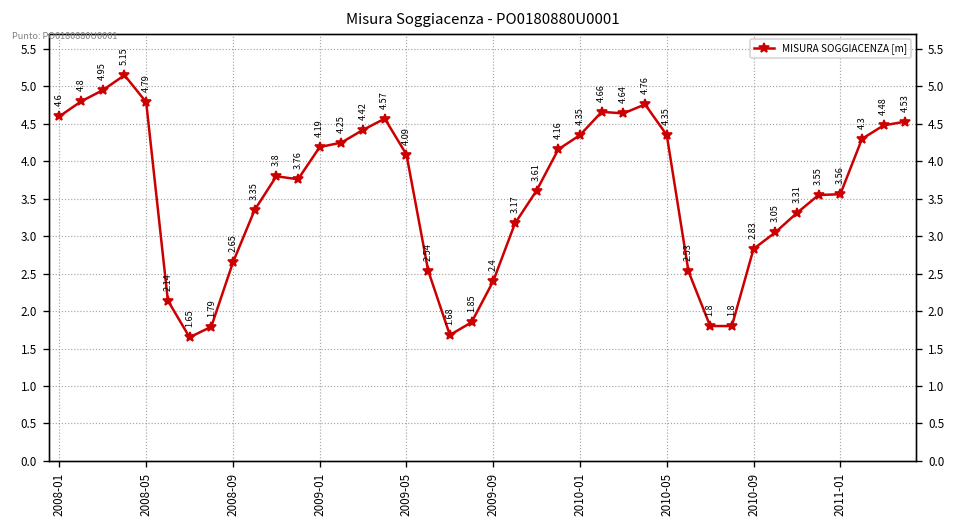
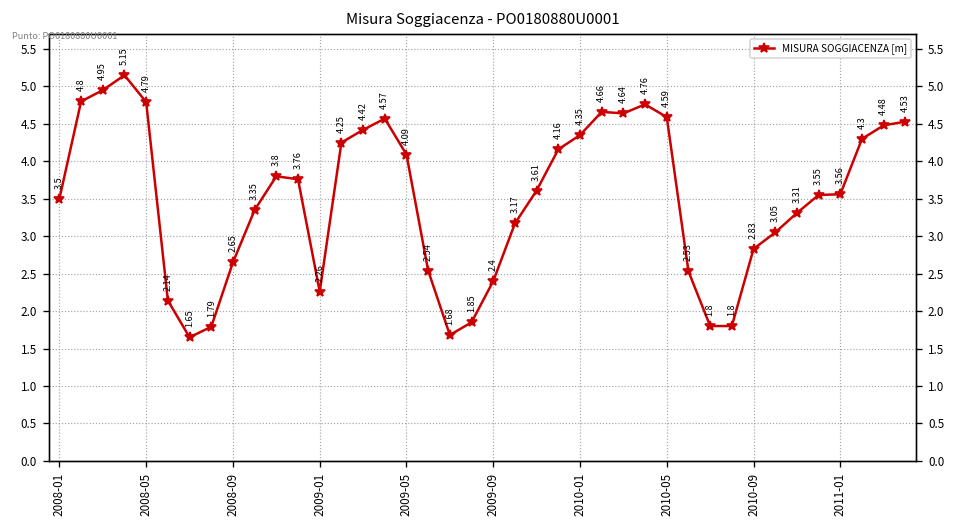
  {
-   "2008-01": 4.6,
+   "2008-01": 3.5,
    "2008-05": 4.79,
    "2008-09": 2.65,
-   "2009-01": 4.19,
+   "2009-01": 2.26,
    "2009-05": 4.09,
    "2009-09": 2.4,
    "2010-01": 4.35,
-   "2010-05": 4.35,
+   "2010-05": 4.59,
    "2010-09": 2.83,
    "2011-01": 3.56
  }
